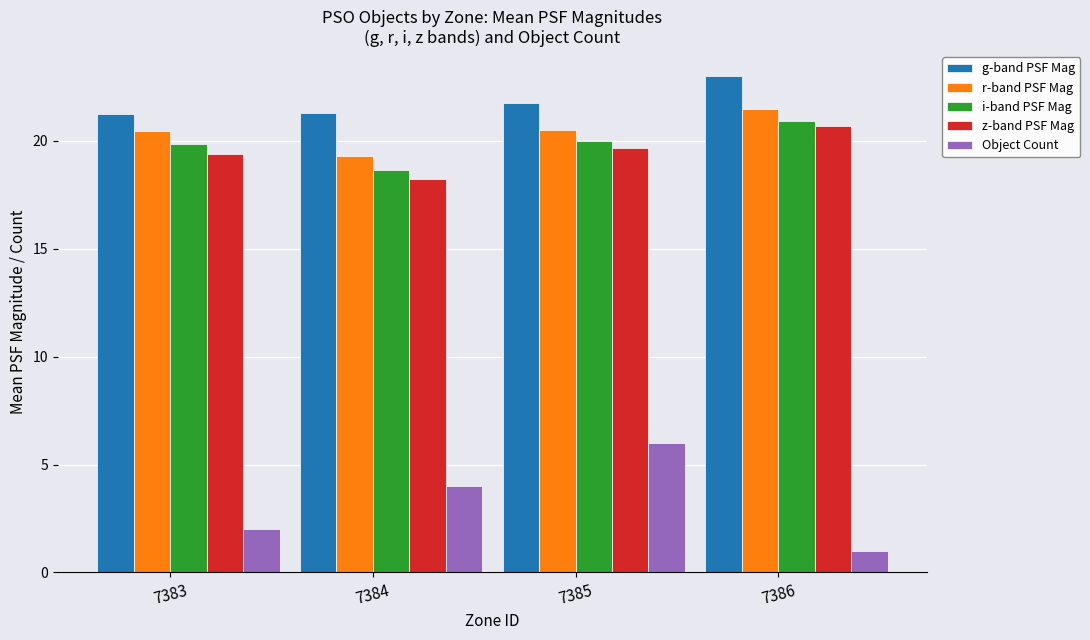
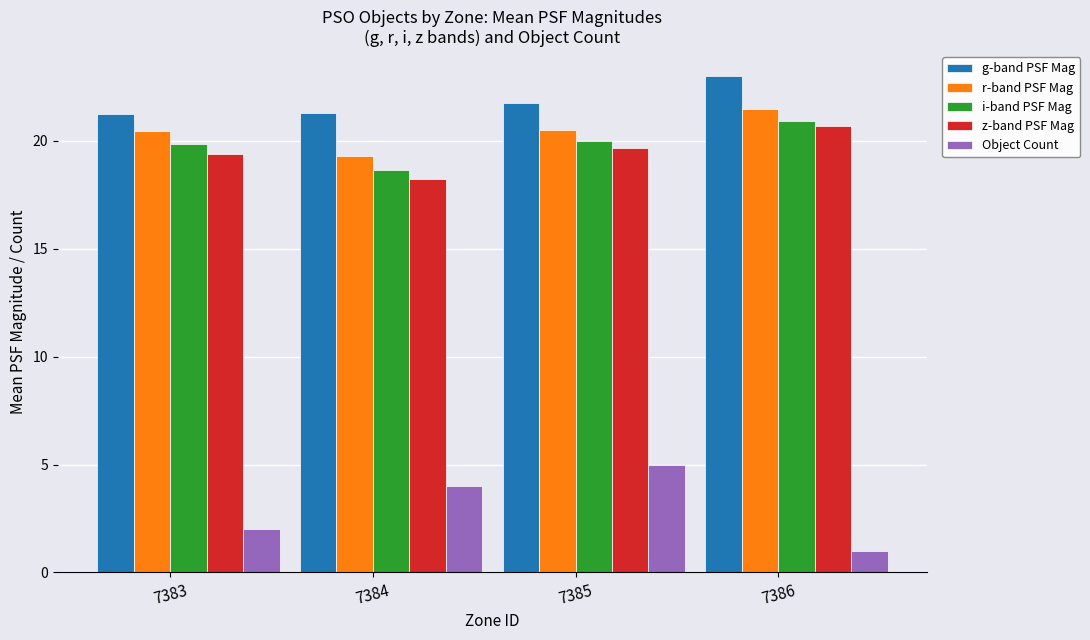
  {
    "g-band PSF Mag": {
      "7383": 21.2,
      "7384": 21.3,
      "7385": 21.7,
      "7386": 23
    },
    "r-band PSF Mag": {
      "7383": 20.4,
      "7384": 19.3,
      "7385": 20.5,
      "7386": 21.4
    },
    "i-band PSF Mag": {
      "7383": 19.8,
      "7384": 18.6,
      "7385": 20,
      "7386": 21
    },
    "z-band PSF Mag": {
      "7383": 19.4,
      "7384": 18.2,
      "7385": 19.6,
      "7386": 20.7
    },
    "Object Count": {
      "7383": 2,
      "7384": 4,
-     "7385": 6,
+     "7385": 5,
      "7386": 1
    }
  }
